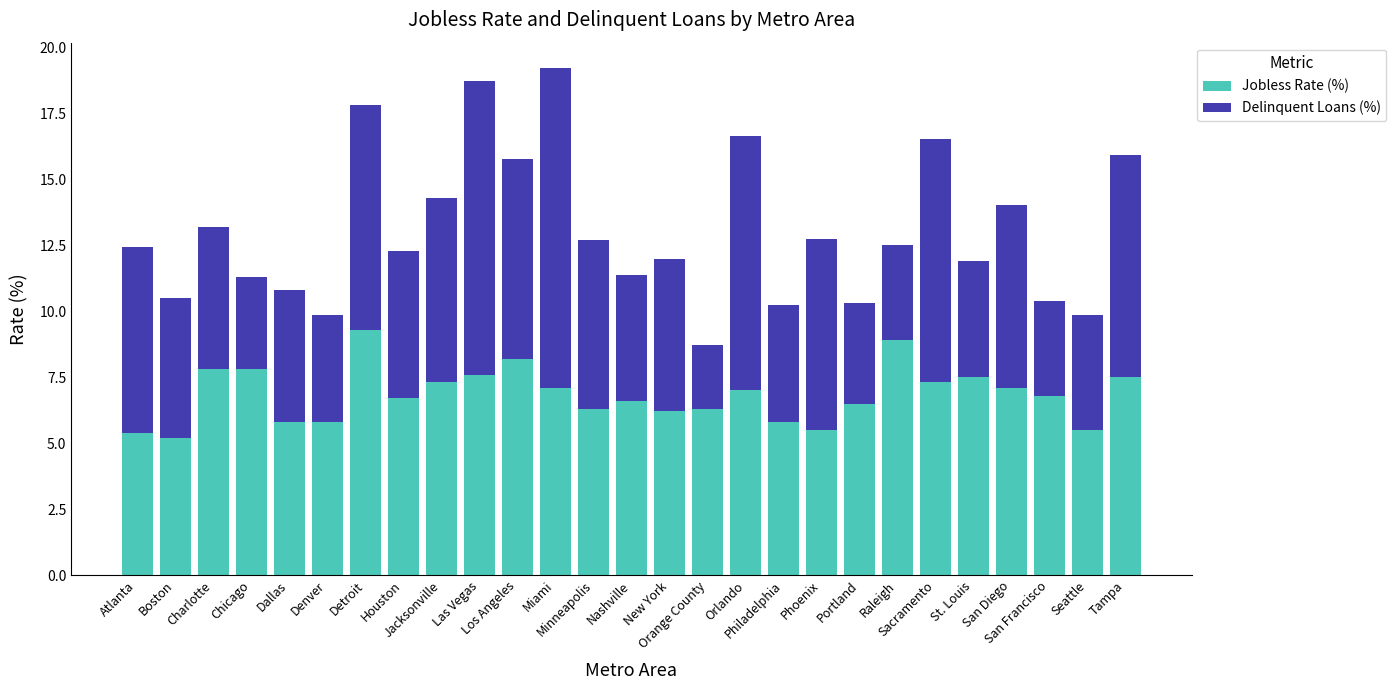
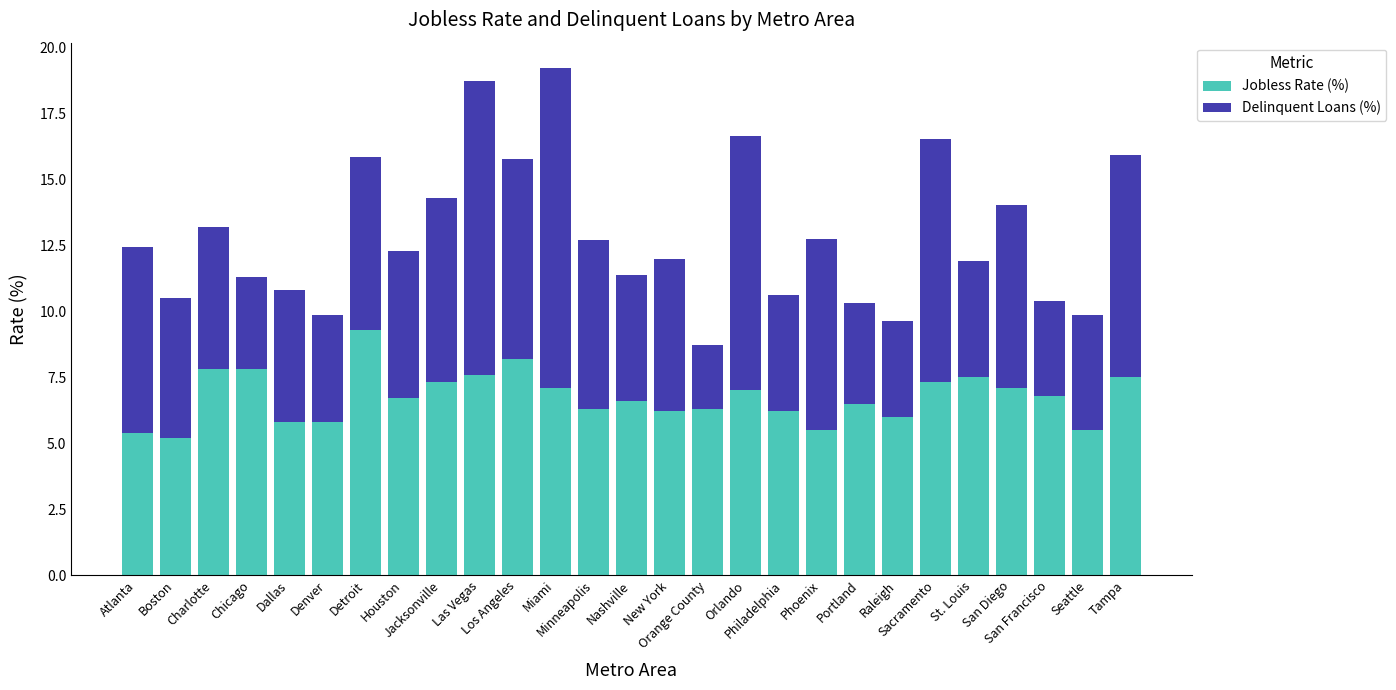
  {
    "Jobless Rate (%)": {
      "Atlanta": 5.4,
      "Boston": 5.2,
      "Charlotte": 7.8,
      "Chicago": 7.8,
      "Dallas": 5.8,
      "Denver": 5.8,
      "Detroit": 9.3,
      "Houston": 6.7,
      "Jacksonville": 7.3,
      "Las Vegas": 7.6,
      "Los Angeles": 8.2,
      "Miami": 7.1,
      "Minneapolis": 6.3,
      "Nashville": 6.6,
      "New York": 6.2,
      "Orange County": 6.3,
      "Orlando": 7.0,
-     "Philadelphia": 5.8,
+     "Philadelphia": 6.2,
      "Phoenix": 5.5,
      "Portland": 6.5,
-     "Raleigh": 8.9,
+     "Raleigh": 6.0,
      "Sacramento": 7.3,
      "St. Louis": 7.5,
      "San Diego": 7.1,
      "San Francisco": 6.8,
      "Seattle": 5.5,
      "Tampa": 7.5
    },
    "Delinquent Loans (%)": {
      "Atlanta": 7.0,
      "Boston": 5.3,
      "Charlotte": 5.4,
      "Chicago": 3.5,
      "Dallas": 5.0,
      "Denver": 4.1,
-     "Detroit": 8.5,
+     "Detroit": 6.5,
      "Houston": 5.6,
      "Jacksonville": 7.0,
      "Las Vegas": 11.1,
      "Los Angeles": 7.6,
      "Miami": 12.1,
      "Minneapolis": 6.4,
      "Nashville": 4.8,
      "New York": 5.8,
      "Orange County": 2.4,
      "Orlando": 9.6,
      "Philadelphia": 4.4,
      "Phoenix": 7.2,
      "Portland": 3.8,
      "Raleigh": 3.6,
      "Sacramento": 9.2,
      "St. Louis": 4.4,
      "San Diego": 6.9,
      "San Francisco": 3.6,
      "Seattle": 4.4,
      "Tampa": 8.4
    }
  }
